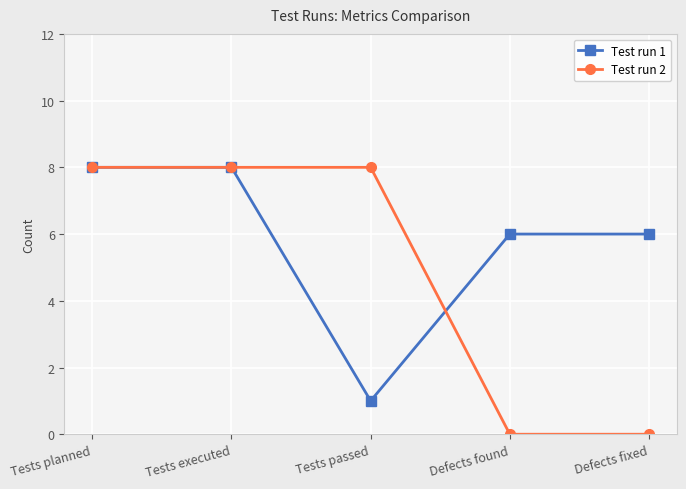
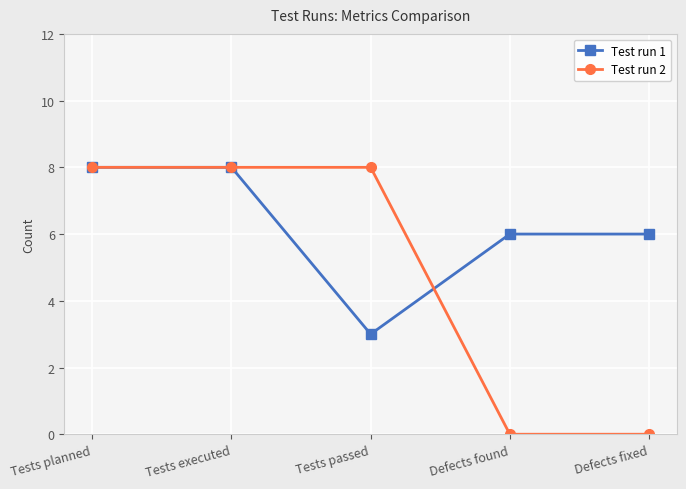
  {
    "Test run 1": {
-     "Tests passed": 1,
+     "Tests passed": 3,
      "Defects found": 6,
      "Defects fixed": 6
    },
    "Test run 2": {
      "Tests passed": 8,
      "Defects found": 0,
      "Defects fixed": 0
    }
  }
